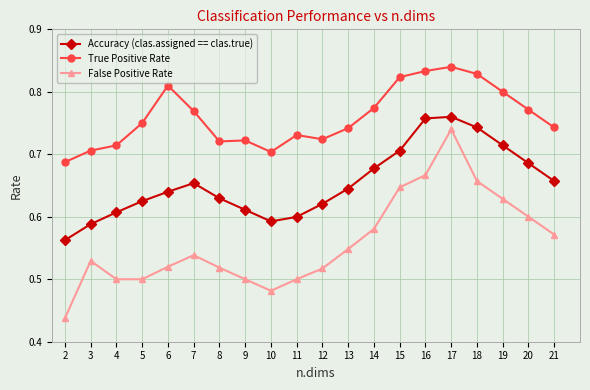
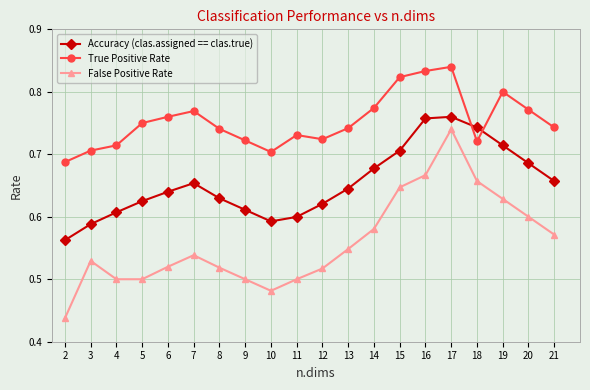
  {
    "Accuracy (clas.assigned == clas.true)": {
      "2": 0.56,
      "3": 0.59,
      "4": 0.61,
      "5": 0.63,
      "6": 0.64,
      "7": 0.65,
      "8": 0.63,
      "9": 0.61,
      "10": 0.59,
      "11": 0.60,
      "12": 0.62,
      "13": 0.65,
      "14": 0.68,
      "15": 0.71,
      "16": 0.76,
      "17": 0.76,
      "18": 0.74,
      "19": 0.71,
      "20": 0.69,
      "21": 0.66
    },
    "True Positive Rate": {
      "2": 0.69,
      "3": 0.71,
      "4": 0.71,
      "5": 0.75,
-     "6": 0.81,
+     "6": 0.76,
      "7": 0.77,
-     "8": 0.72,
+     "8": 0.74,
      "9": 0.72,
      "10": 0.70,
      "11": 0.73,
      "12": 0.72,
      "13": 0.74,
      "14": 0.77,
      "15": 0.82,
      "16": 0.83,
      "17": 0.84,
-     "18": 0.83,
+     "18": 0.72,
      "19": 0.80,
      "20": 0.77,
      "21": 0.74
    },
    "False Positive Rate": {
      "2": 0.44,
      "3": 0.53,
      "4": 0.50,
      "5": 0.50,
      "6": 0.52,
      "7": 0.54,
      "8": 0.52,
      "9": 0.50,
      "10": 0.48,
      "11": 0.50,
      "12": 0.52,
      "13": 0.55,
      "14": 0.58,
      "15": 0.65,
      "16": 0.67,
      "17": 0.74,
      "18": 0.66,
      "19": 0.63,
      "20": 0.60,
      "21": 0.57
    }
  }
